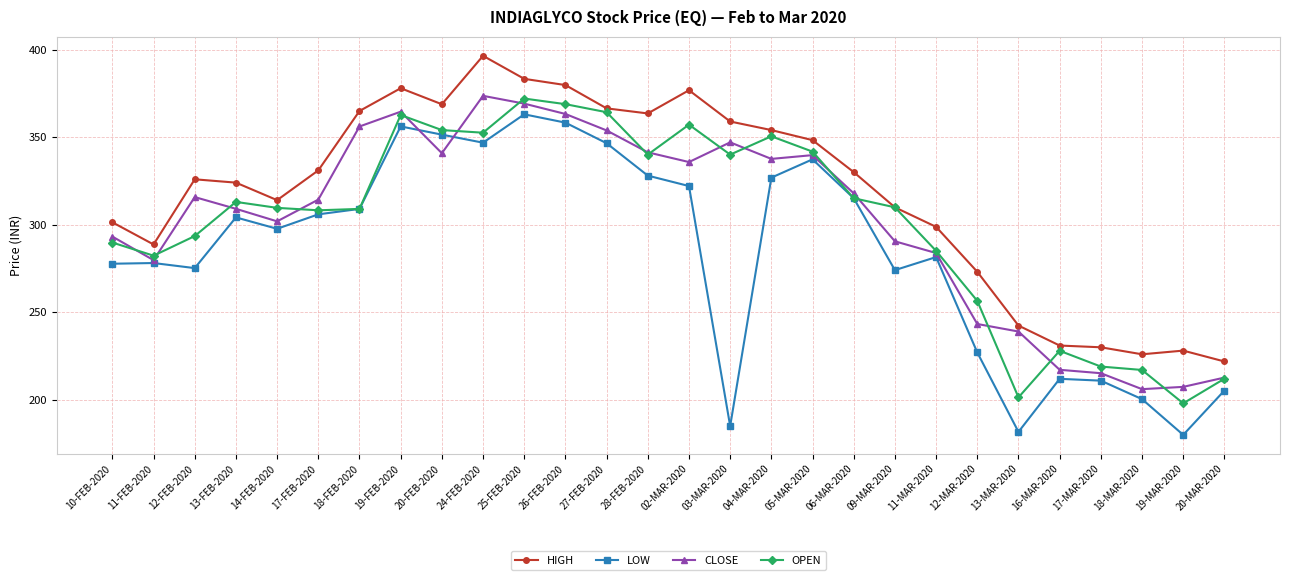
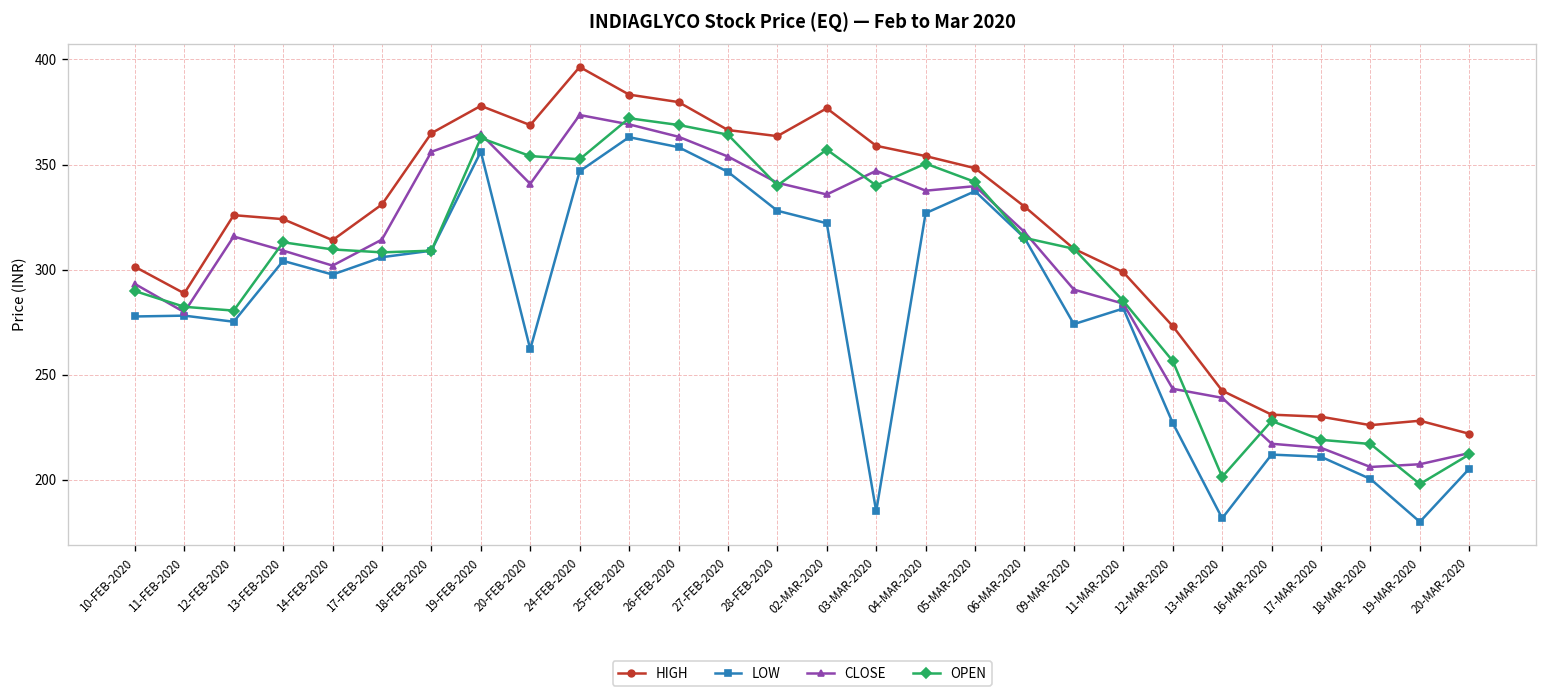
  {
    "HIGH": {
      "10-FEB-2020": 301,
      "11-FEB-2020": 289,
      "12-FEB-2020": 326,
      "13-FEB-2020": 324,
      "14-FEB-2020": 314,
      "17-FEB-2020": 331,
      "18-FEB-2020": 365,
      "19-FEB-2020": 378,
      "20-FEB-2020": 369,
      "24-FEB-2020": 396,
      "25-FEB-2020": 383,
      "26-FEB-2020": 380,
      "27-FEB-2020": 366,
      "28-FEB-2020": 364,
      "02-MAR-2020": 377,
      "03-MAR-2020": 359,
      "04-MAR-2020": 354,
      "05-MAR-2020": 348,
      "06-MAR-2020": 330,
      "11-MAR-2020": 299,
      "12-MAR-2020": 273,
      "13-MAR-2020": 242,
      "16-MAR-2020": 231,
      "17-MAR-2020": 230,
      "18-MAR-2020": 226,
      "19-MAR-2020": 228,
      "20-MAR-2020": 222
    },
    "LOW": {
      "10-FEB-2020": 278,
      "11-FEB-2020": 278,
      "12-FEB-2020": 275,
      "13-FEB-2020": 304,
      "14-FEB-2020": 298,
      "17-FEB-2020": 306,
      "19-FEB-2020": 356,
-     "20-FEB-2020": 351,
+     "20-FEB-2020": 262,
      "24-FEB-2020": 347,
      "25-FEB-2020": 363,
      "26-FEB-2020": 358,
      "27-FEB-2020": 347,
      "28-FEB-2020": 328,
      "02-MAR-2020": 322,
      "03-MAR-2020": 185,
      "04-MAR-2020": 327,
      "05-MAR-2020": 337,
      "09-MAR-2020": 274,
      "11-MAR-2020": 282,
      "12-MAR-2020": 227,
      "13-MAR-2020": 182,
      "16-MAR-2020": 212,
      "17-MAR-2020": 211,
      "18-MAR-2020": 200,
      "19-MAR-2020": 180,
      "20-MAR-2020": 205
    },
    "CLOSE": {
      "10-FEB-2020": 293,
      "11-FEB-2020": 280,
      "12-FEB-2020": 316,
      "13-FEB-2020": 309,
      "14-FEB-2020": 302,
      "17-FEB-2020": 314,
      "18-FEB-2020": 356,
      "19-FEB-2020": 365,
      "20-FEB-2020": 341,
      "24-FEB-2020": 374,
      "25-FEB-2020": 369,
      "26-FEB-2020": 363,
      "27-FEB-2020": 354,
      "02-MAR-2020": 336,
      "03-MAR-2020": 347,
      "04-MAR-2020": 338,
      "05-MAR-2020": 340,
      "06-MAR-2020": 318,
      "09-MAR-2020": 291,
      "12-MAR-2020": 243,
      "13-MAR-2020": 239,
      "16-MAR-2020": 217,
      "17-MAR-2020": 215,
      "18-MAR-2020": 206,
      "19-MAR-2020": 207
    },
    "OPEN": {
      "10-FEB-2020": 290,
      "11-FEB-2020": 282,
-     "12-FEB-2020": 294,
+     "12-FEB-2020": 281,
      "13-FEB-2020": 313,
      "14-FEB-2020": 310,
      "17-FEB-2020": 308,
      "19-FEB-2020": 363,
      "20-FEB-2020": 354,
      "24-FEB-2020": 353,
      "25-FEB-2020": 372,
      "26-FEB-2020": 369,
      "27-FEB-2020": 364,
      "02-MAR-2020": 357,
      "03-MAR-2020": 340,
      "04-MAR-2020": 350,
      "05-MAR-2020": 342,
      "12-MAR-2020": 257,
      "13-MAR-2020": 201,
      "16-MAR-2020": 228,
      "17-MAR-2020": 219,
      "18-MAR-2020": 217,
      "19-MAR-2020": 198
    }
  }
